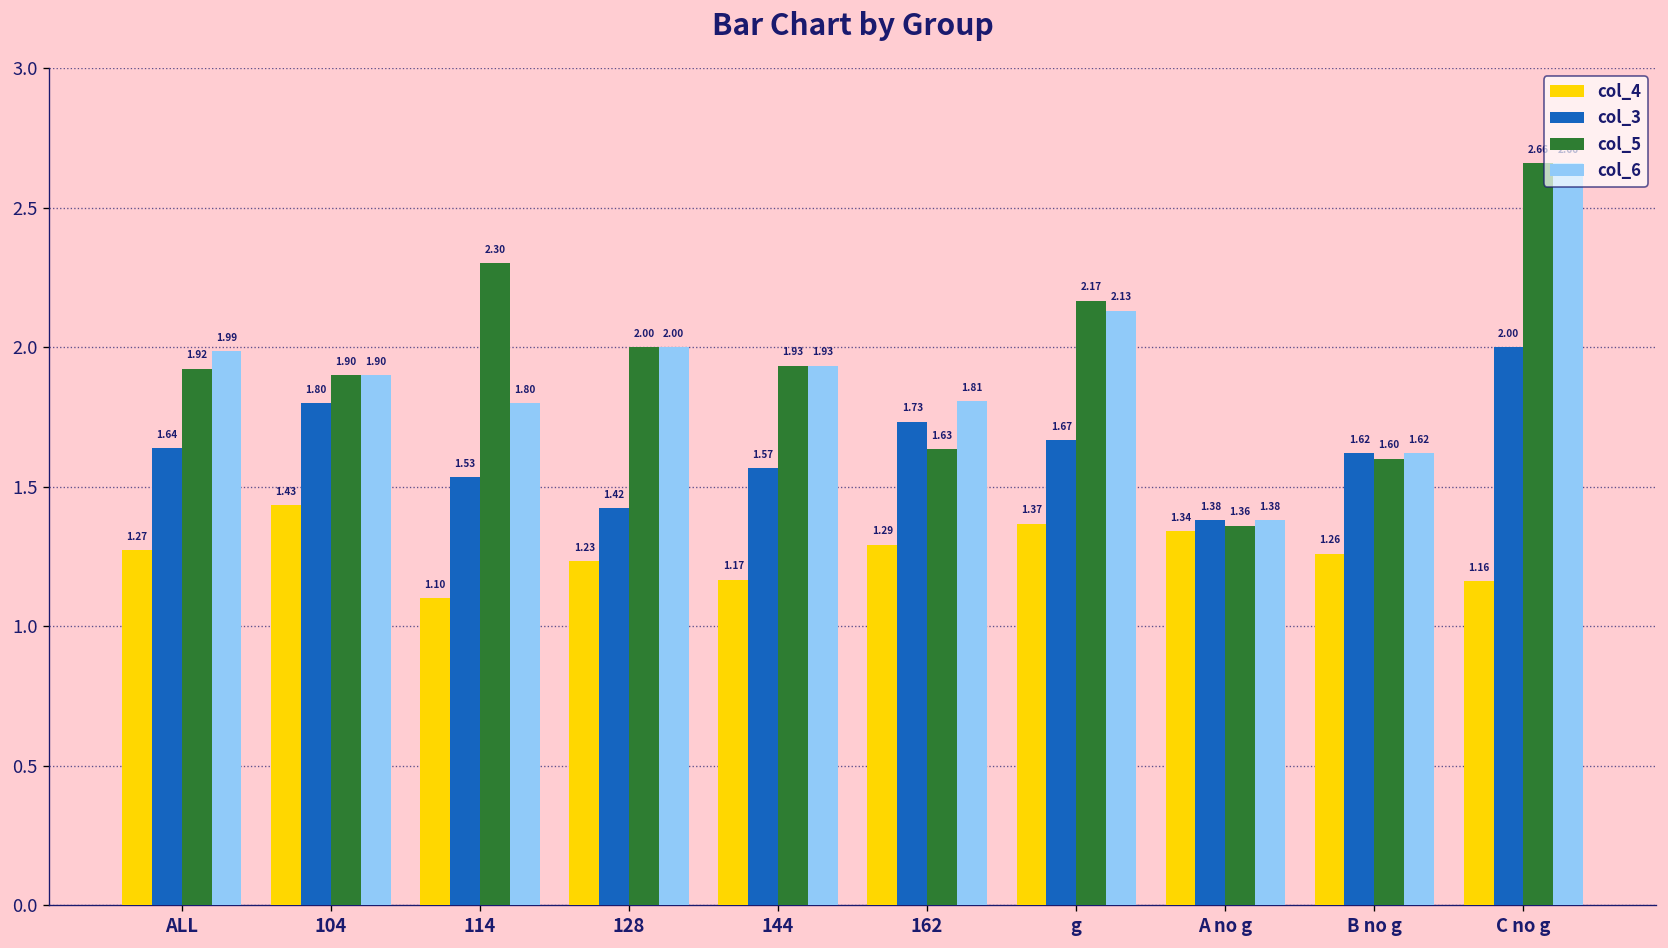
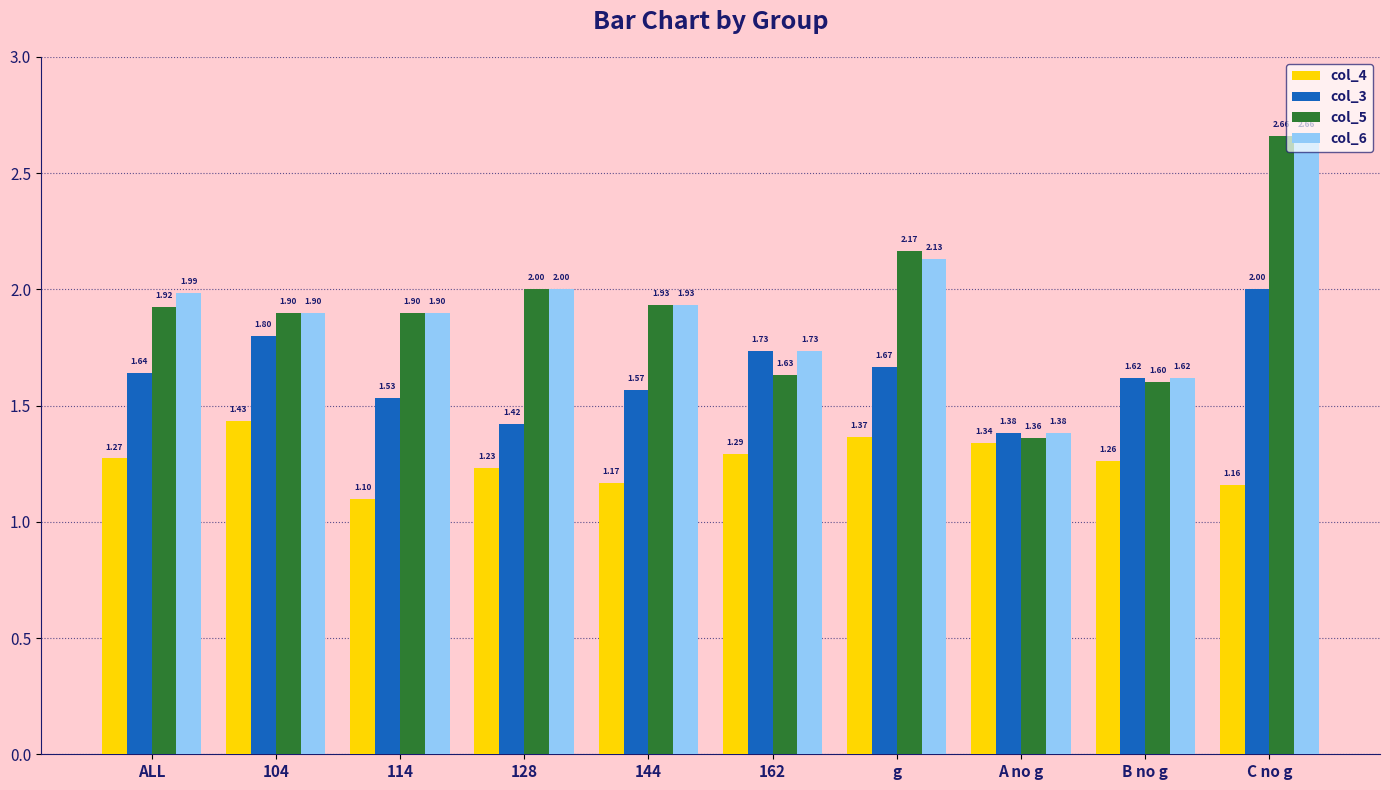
  {
    "col_4": {
      "ALL": 1.27,
      "104": 1.43,
      "114": 1.10,
      "128": 1.23,
      "144": 1.17,
      "162": 1.29,
      "g": 1.37,
      "A no g": 1.34,
      "B no g": 1.26,
      "C no g": 1.16
    },
    "col_3": {
      "ALL": 1.64,
      "104": 1.80,
      "114": 1.53,
      "128": 1.42,
      "144": 1.57,
      "162": 1.73,
      "g": 1.67,
      "A no g": 1.38,
      "B no g": 1.62,
      "C no g": 2.00
    },
    "col_5": {
      "ALL": 1.92,
      "104": 1.90,
-     "114": 2.30,
+     "114": 1.90,
      "128": 2.00,
      "144": 1.93,
      "162": 1.63,
      "g": 2.17,
      "A no g": 1.36,
      "B no g": 1.60
    },
    "col_6": {
      "ALL": 1.99,
      "104": 1.90,
-     "114": 1.80,
+     "114": 1.90,
      "128": 2.00,
      "144": 1.93,
-     "162": 1.81,
+     "162": 1.73,
      "g": 2.13,
      "A no g": 1.38,
      "B no g": 1.62
    }
  }
